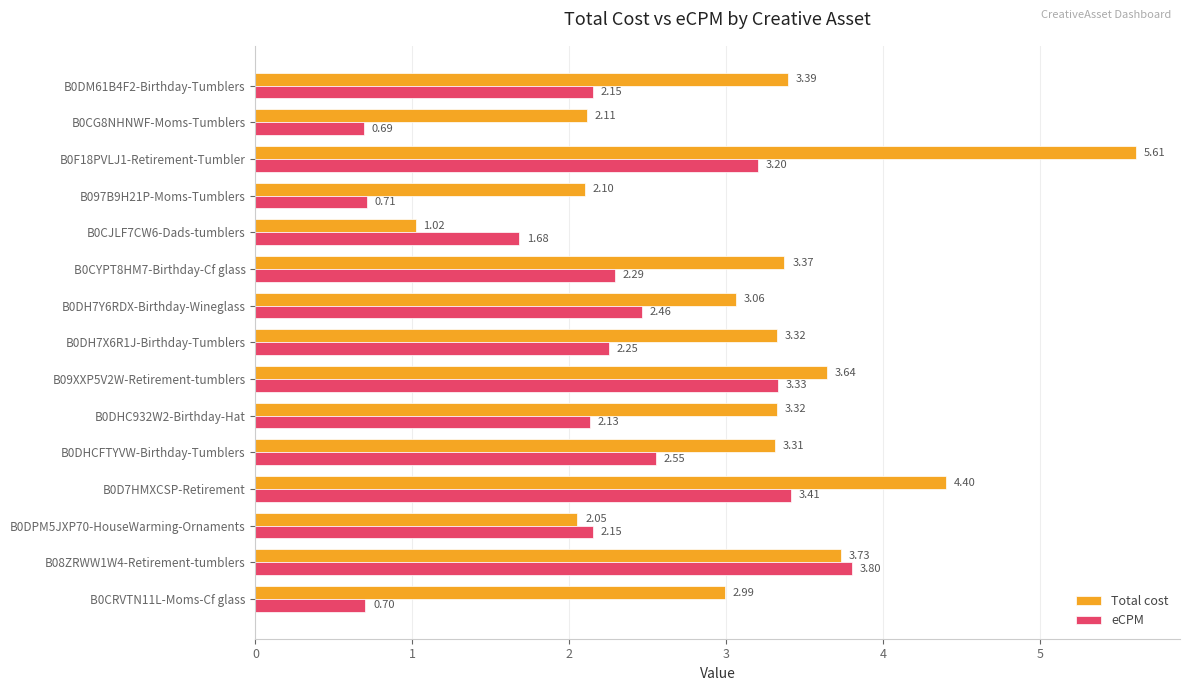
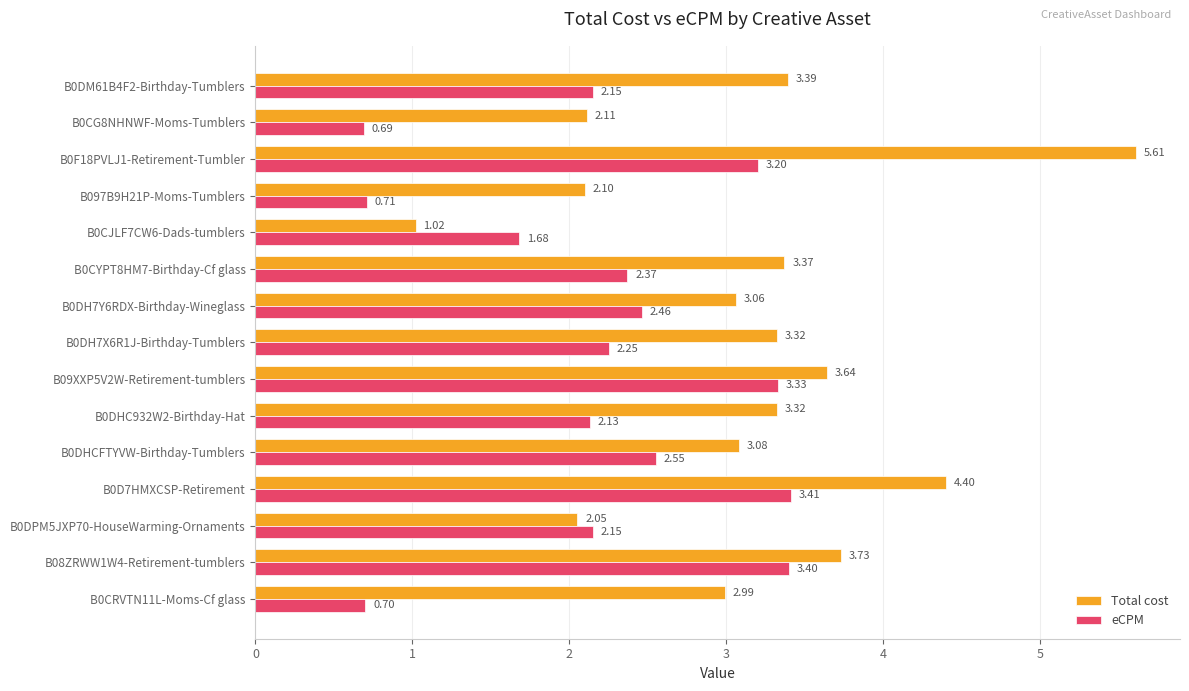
  {
    "Total cost": {
      "B0DM61B4F2-Birthday-Tumblers": 3.39,
      "B0CG8NHNWF-Moms-Tumblers": 2.11,
      "B0F18PVLJ1-Retirement-Tumbler": 5.61,
      "B097B9H21P-Moms-Tumblers": 2.10,
      "B0CJLF7CW6-Dads-tumblers": 1.02,
      "B0CYPT8HM7-Birthday-Cf glass": 3.37,
      "B0DH7Y6RDX-Birthday-Wineglass": 3.06,
      "B0DH7X6R1J-Birthday-Tumblers": 3.32,
      "B09XXP5V2W-Retirement-tumblers": 3.64,
      "B0DHC932W2-Birthday-Hat": 3.32,
-     "B0DHCFTYVW-Birthday-Tumblers": 3.31,
+     "B0DHCFTYVW-Birthday-Tumblers": 3.08,
      "B0D7HMXCSP-Retirement": 4.40,
      "B0DPM5JXP70-HouseWarming-Ornaments": 2.05,
      "B08ZRWW1W4-Retirement-tumblers": 3.73,
      "B0CRVTN11L-Moms-Cf glass": 2.99
    },
    "eCPM": {
      "B0DM61B4F2-Birthday-Tumblers": 2.15,
      "B0CG8NHNWF-Moms-Tumblers": 0.69,
      "B0F18PVLJ1-Retirement-Tumbler": 3.20,
      "B097B9H21P-Moms-Tumblers": 0.71,
      "B0CJLF7CW6-Dads-tumblers": 1.68,
-     "B0CYPT8HM7-Birthday-Cf glass": 2.29,
+     "B0CYPT8HM7-Birthday-Cf glass": 2.37,
      "B0DH7Y6RDX-Birthday-Wineglass": 2.46,
      "B0DH7X6R1J-Birthday-Tumblers": 2.25,
      "B09XXP5V2W-Retirement-tumblers": 3.33,
      "B0DHC932W2-Birthday-Hat": 2.13,
      "B0DHCFTYVW-Birthday-Tumblers": 2.55,
      "B0D7HMXCSP-Retirement": 3.41,
      "B0DPM5JXP70-HouseWarming-Ornaments": 2.15,
-     "B08ZRWW1W4-Retirement-tumblers": 3.80,
+     "B08ZRWW1W4-Retirement-tumblers": 3.40,
      "B0CRVTN11L-Moms-Cf glass": 0.70
    }
  }
